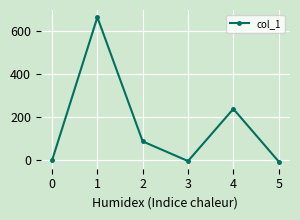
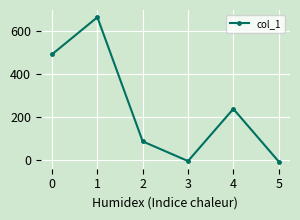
  {
-   "0": 0,
+   "0": 490,
    "1": 660,
    "2": 90,
    "3": 0,
    "4": 240,
    "5": -10
  }
